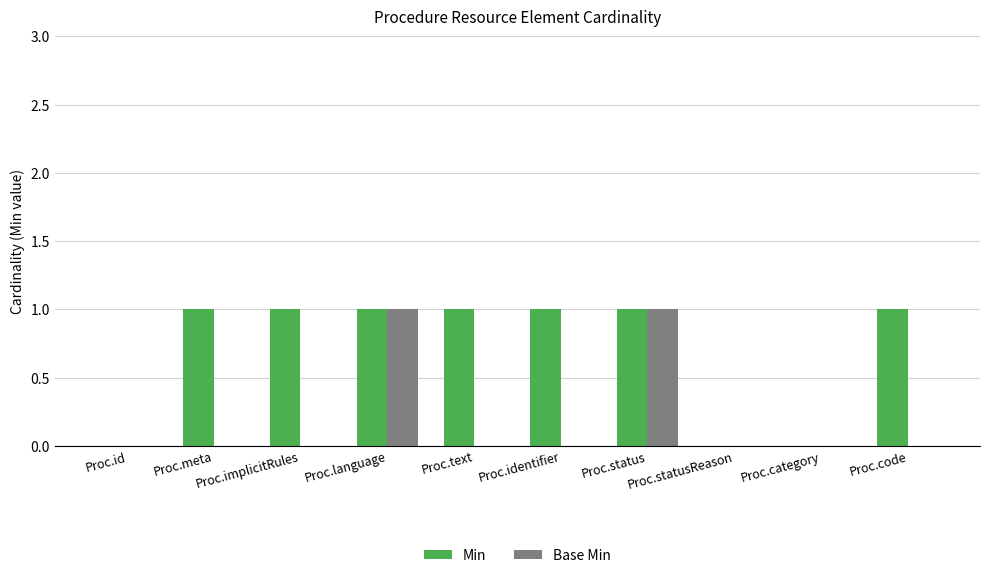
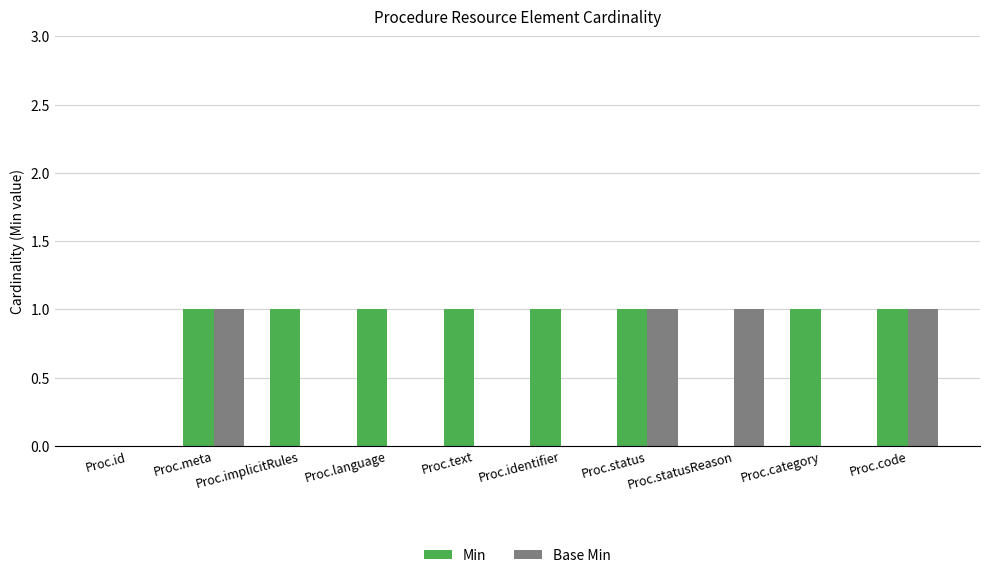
  {
    "Min": {
      "Proc.id": 0,
      "Proc.meta": 1,
      "Proc.implicitRules": 1,
      "Proc.language": 1,
      "Proc.text": 1,
      "Proc.identifier": 1,
      "Proc.status": 1,
      "Proc.statusReason": 0,
-     "Proc.category": 0,
+     "Proc.category": 1,
      "Proc.code": 1
    },
    "Base Min": {
      "Proc.id": 0,
-     "Proc.meta": 0,
+     "Proc.meta": 1,
      "Proc.implicitRules": 0,
-     "Proc.language": 1,
+     "Proc.language": 0,
      "Proc.text": 0,
      "Proc.identifier": 0,
      "Proc.status": 1,
-     "Proc.statusReason": 0,
+     "Proc.statusReason": 1,
      "Proc.category": 0,
-     "Proc.code": 0
+     "Proc.code": 1
    }
  }
